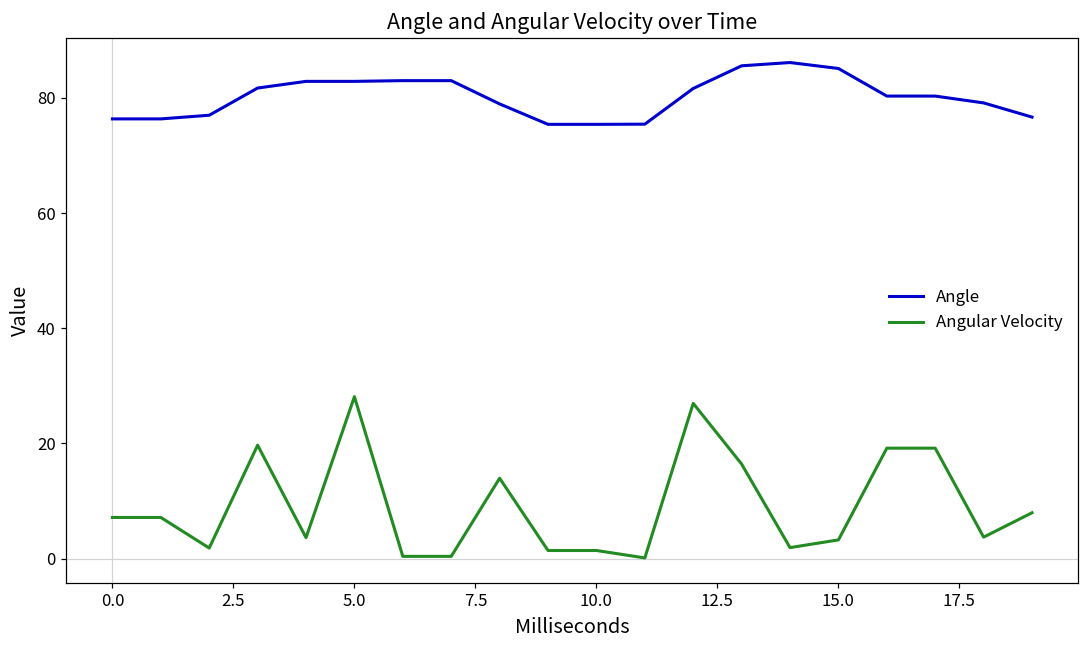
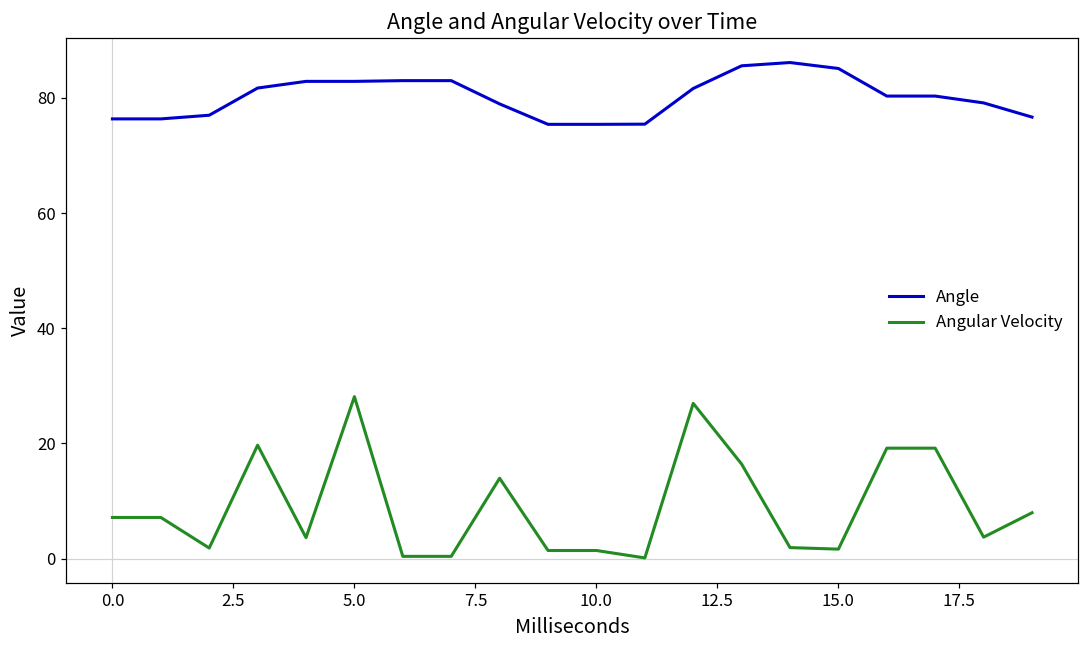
  {
    "Angle": {
      "0.0": 76,
      "5.0": 83,
      "10.0": 75,
      "15.0": 85
    },
    "Angular Velocity": {
      "0.0": 7,
      "5.0": 28,
      "10.0": 1,
-     "15.0": 3
+     "15.0": 2
    }
  }
